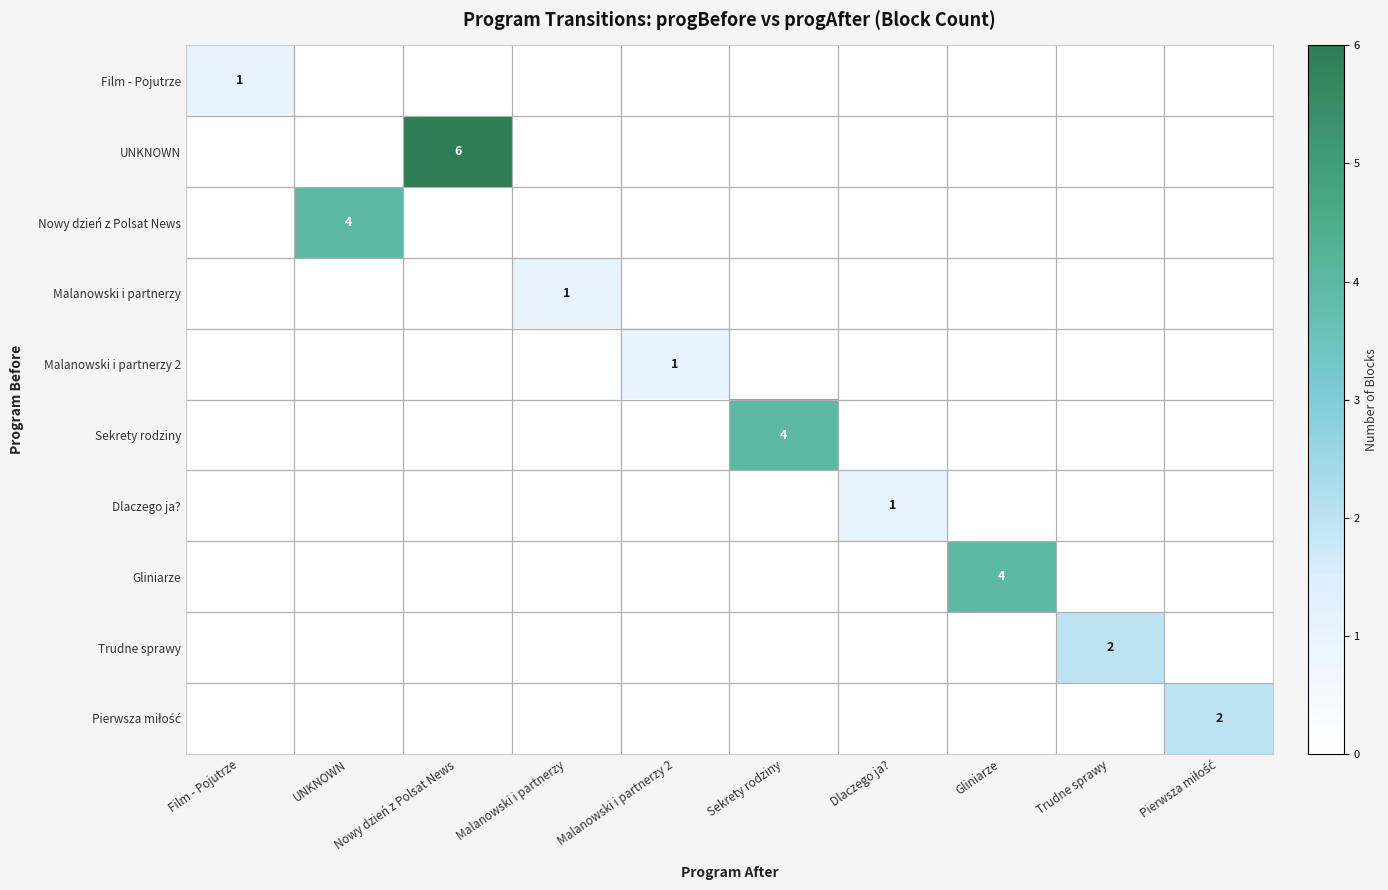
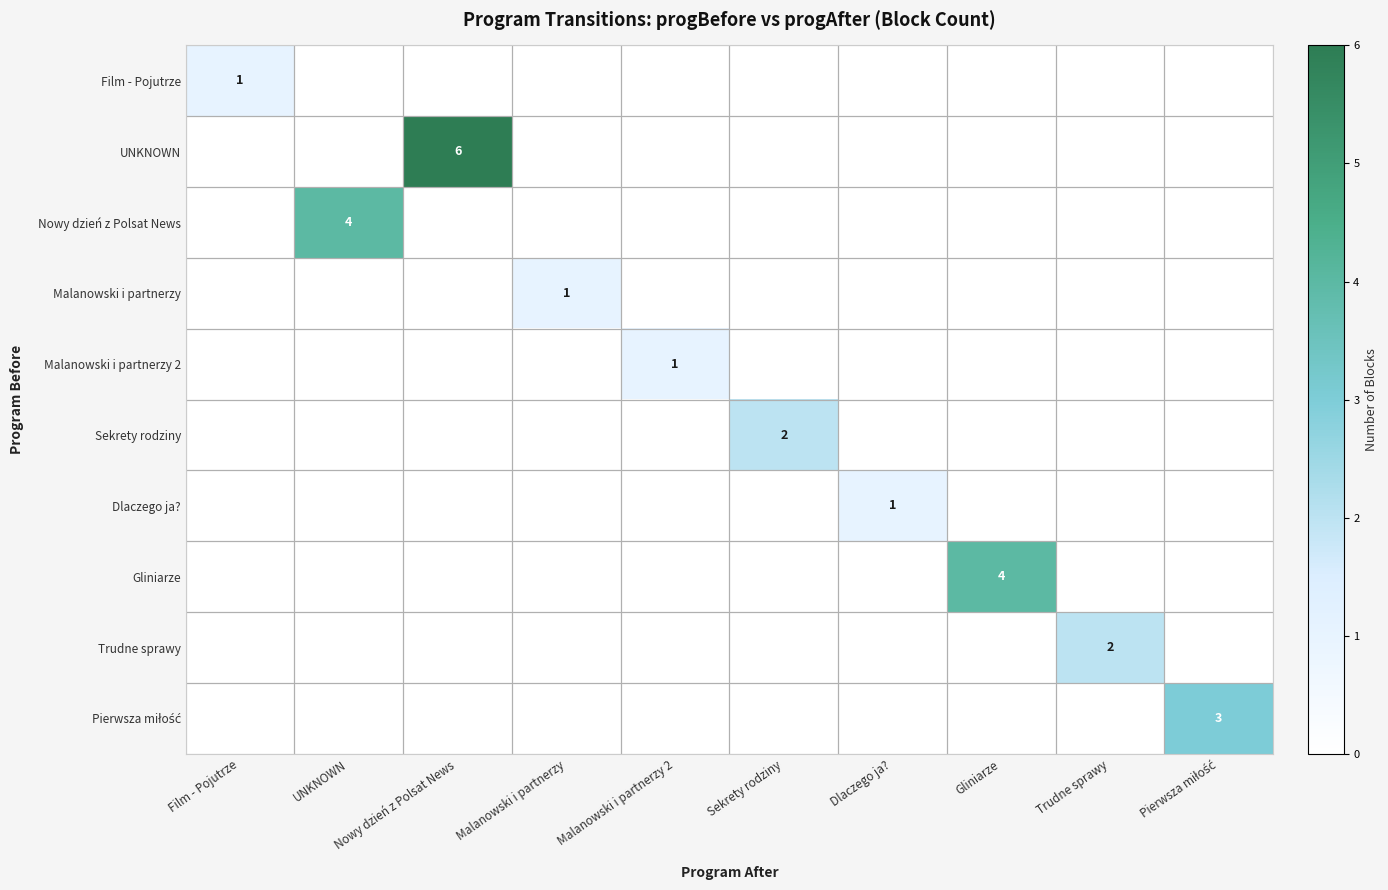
  {
    "Film - Pojutrze": {
      "Film - Pojutrze": 1
    },
    "UNKNOWN": {
      "Nowy dzień z Polsat News": 6
    },
    "Nowy dzień z Polsat News": {
      "UNKNOWN": 4
    },
    "Malanowski i partnerzy": {
      "Malanowski i partnerzy": 1
    },
    "Malanowski i partnerzy 2": {
      "Malanowski i partnerzy 2": 1
    },
    "Sekrety rodziny": {
-     "Sekrety rodziny": 4
+     "Sekrety rodziny": 2
    },
    "Dlaczego ja?": {
      "Dlaczego ja?": 1
    },
    "Gliniarze": {
      "Gliniarze": 4
    },
    "Trudne sprawy": {
      "Trudne sprawy": 2
    },
    "Pierwsza miłość": {
-     "Pierwsza miłość": 2
+     "Pierwsza miłość": 3
    }
  }
